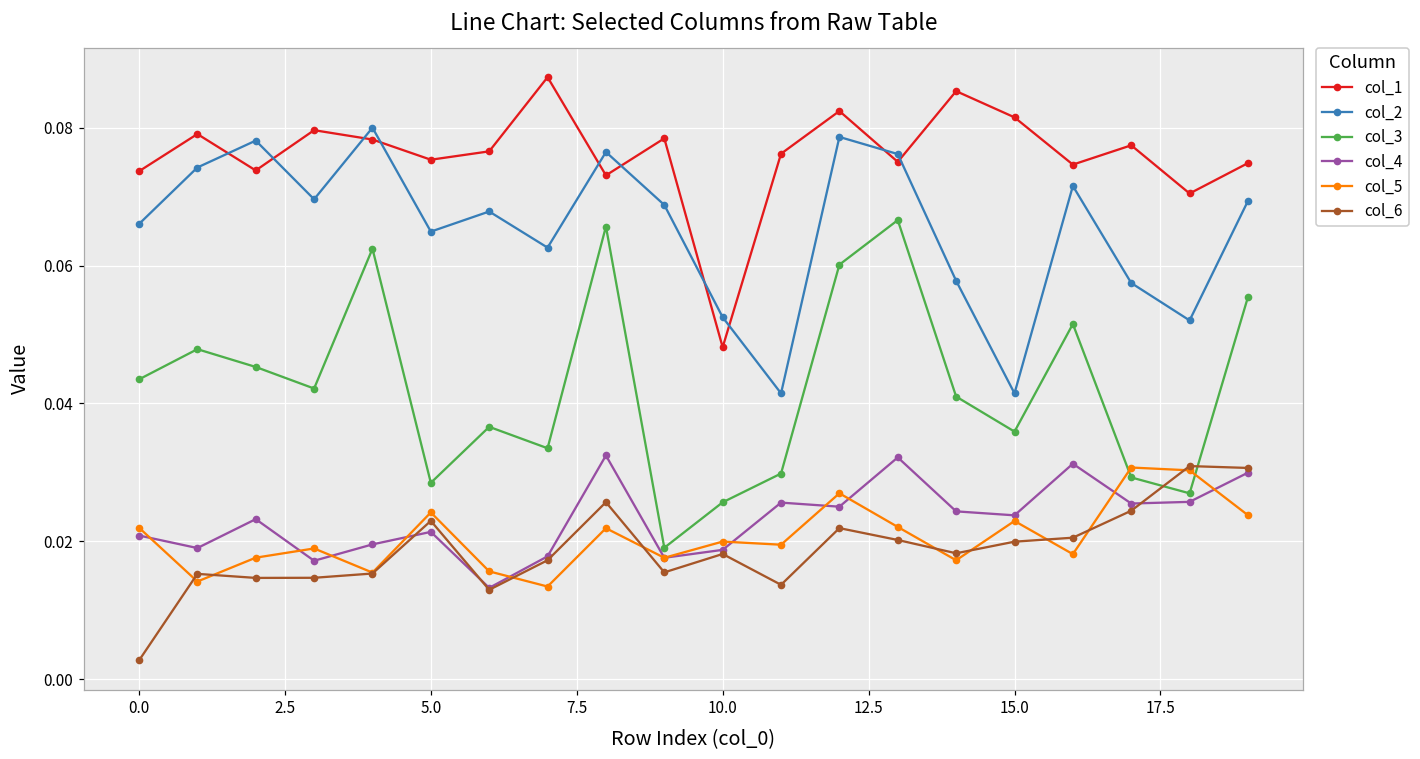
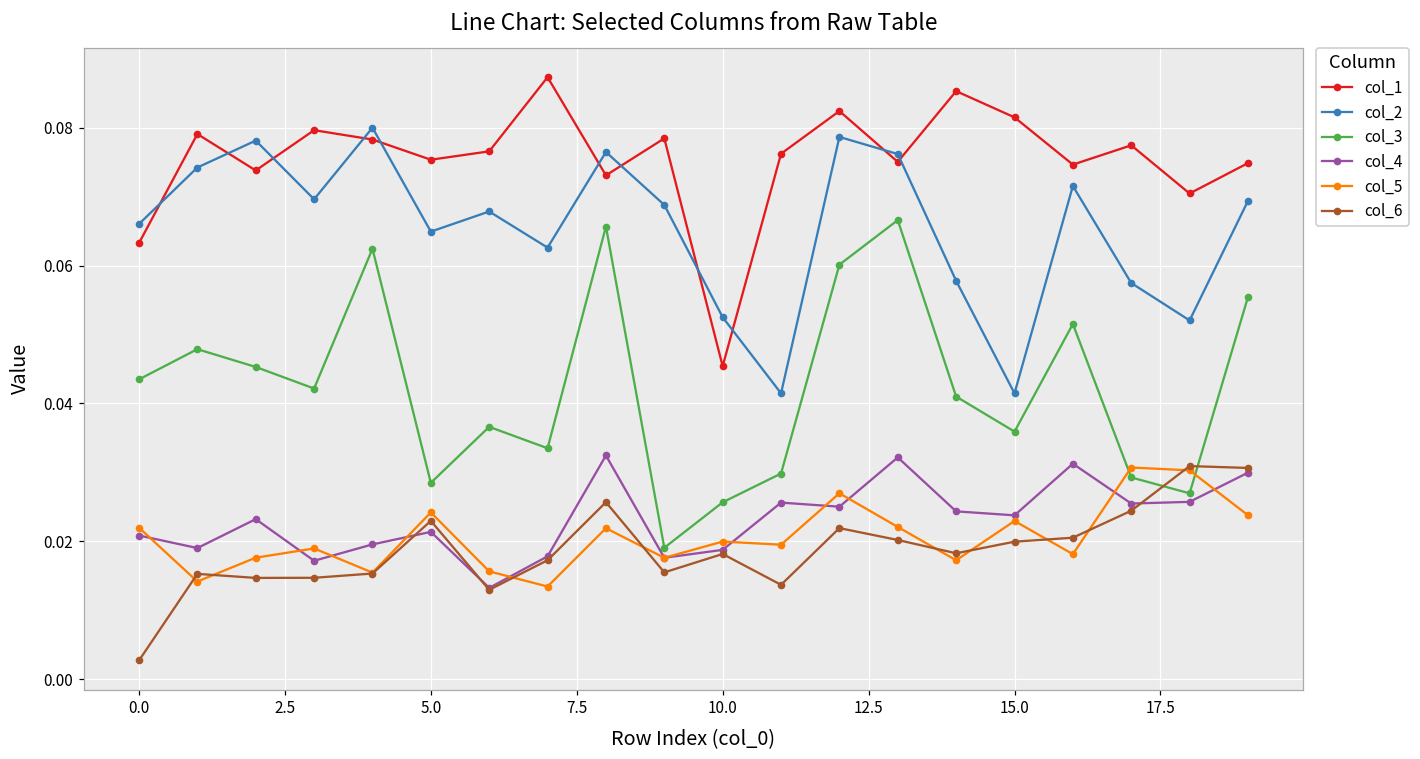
  {
    "col_1": {
-     "0.0": 0.074,
+     "0.0": 0.063,
      "5.0": 0.075,
-     "10.0": 0.048,
+     "10.0": 0.045,
      "15.0": 0.082
    },
    "col_2": {
      "0.0": 0.066,
      "5.0": 0.065,
      "10.0": 0.053,
      "15.0": 0.041
    },
    "col_3": {
      "0.0": 0.043,
      "5.0": 0.028,
      "10.0": 0.026,
      "15.0": 0.036
    },
    "col_4": {
      "0.0": 0.021,
      "5.0": 0.021,
      "10.0": 0.019,
      "15.0": 0.024
    },
    "col_5": {
      "0.0": 0.022,
      "5.0": 0.024,
      "10.0": 0.020,
      "15.0": 0.023
    },
    "col_6": {
      "0.0": 0.003,
      "5.0": 0.023,
      "10.0": 0.018,
      "15.0": 0.020
    }
  }
